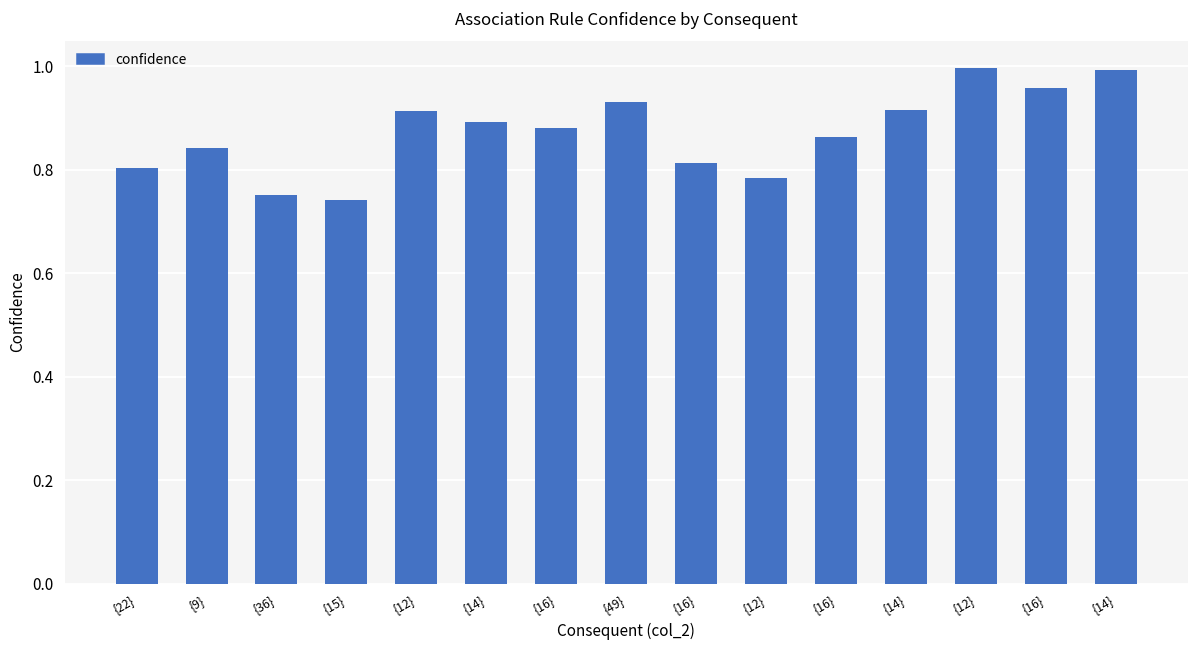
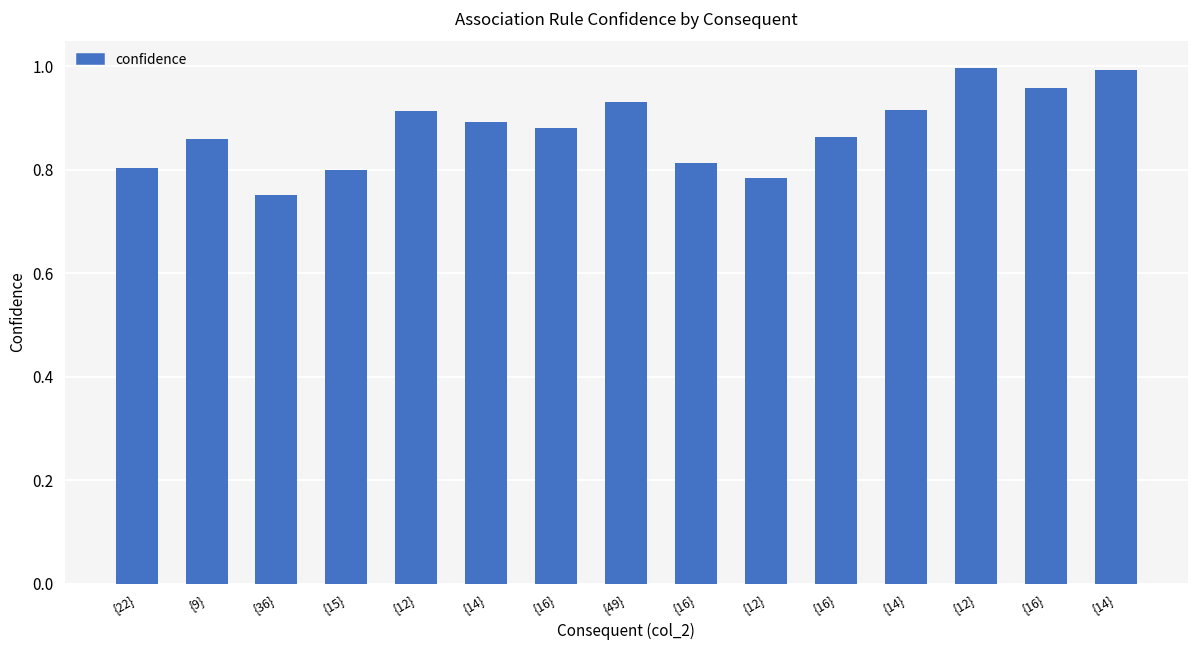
  {
    "{22}": 0.80,
-   "{9}": 0.84,
+   "{9}": 0.86,
    "{36}": 0.75,
-   "{15}": 0.74,
+   "{15}": 0.80,
    "{49}": 0.93
  }
